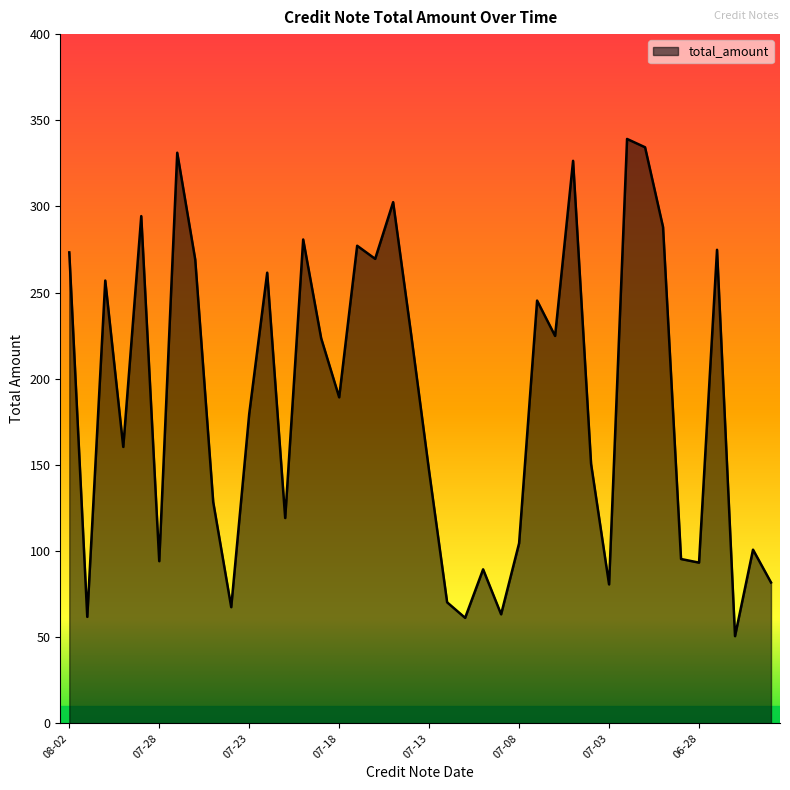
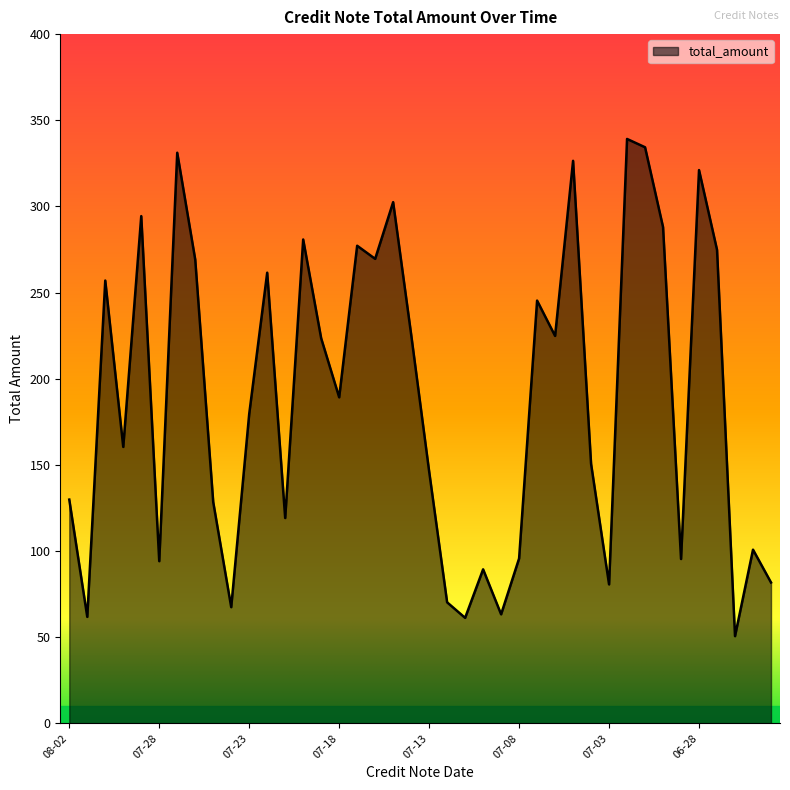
  {
-   "08-02": 273,
+   "08-02": 130,
    "07-28": 94,
    "07-23": 180,
    "07-18": 189,
    "07-13": 146,
-   "07-08": 105,
+   "07-08": 96,
    "07-03": 81,
-   "06-28": 93
+   "06-28": 321
  }
